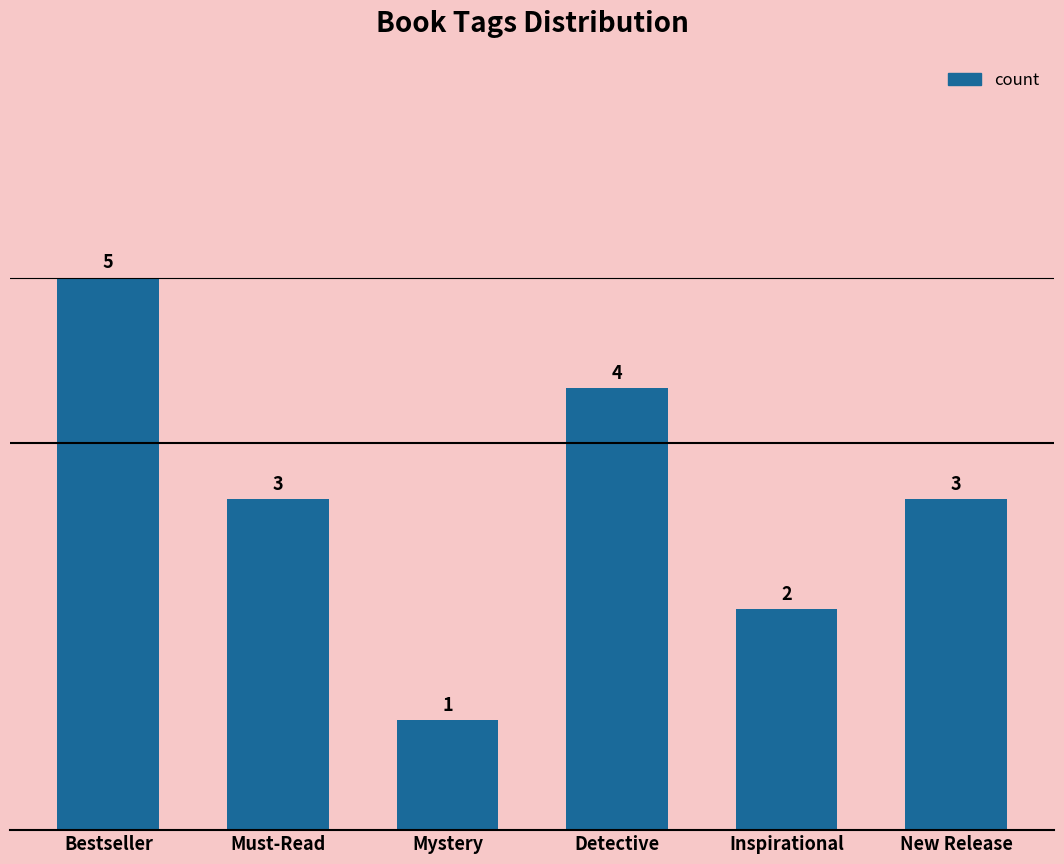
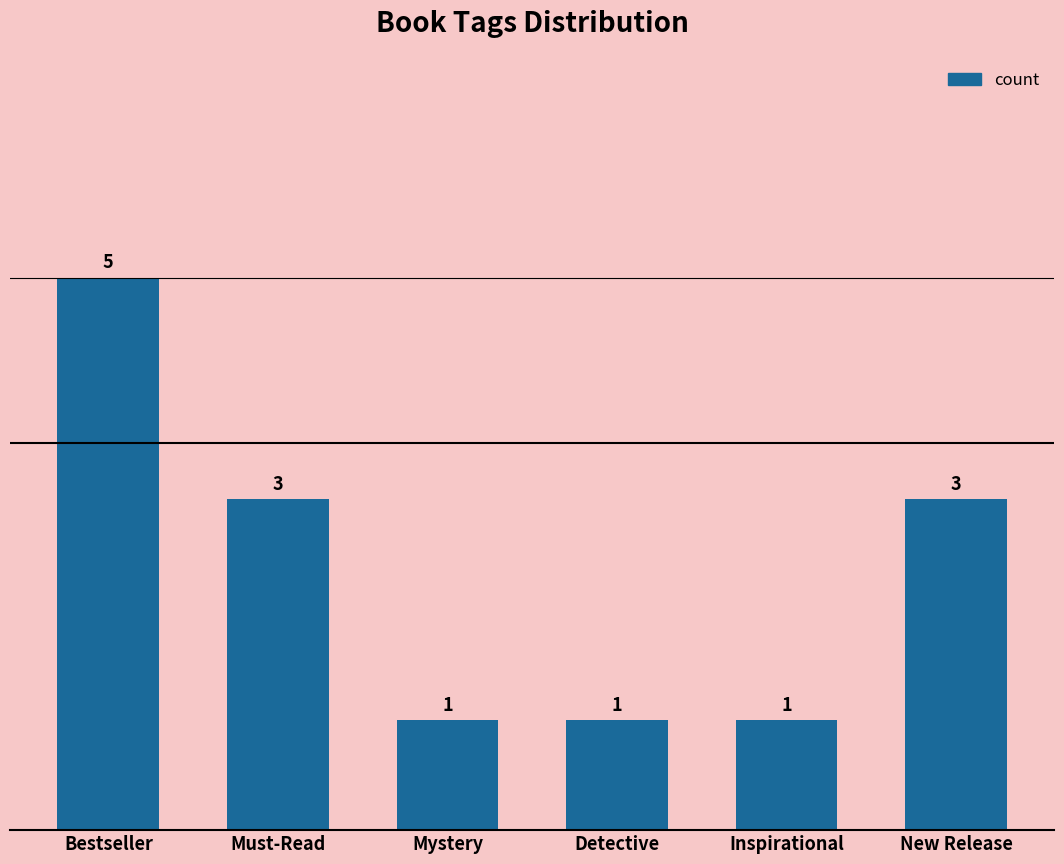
  {
    "Bestseller": 5,
    "Must-Read": 3,
    "Mystery": 1,
-   "Detective": 4,
-   "Inspirational": 2,
+   "Detective": 1,
+   "Inspirational": 1,
    "New Release": 3
  }
